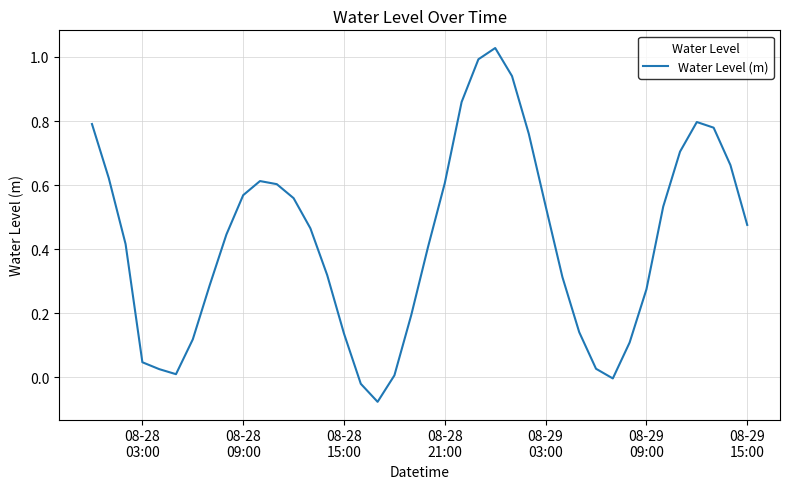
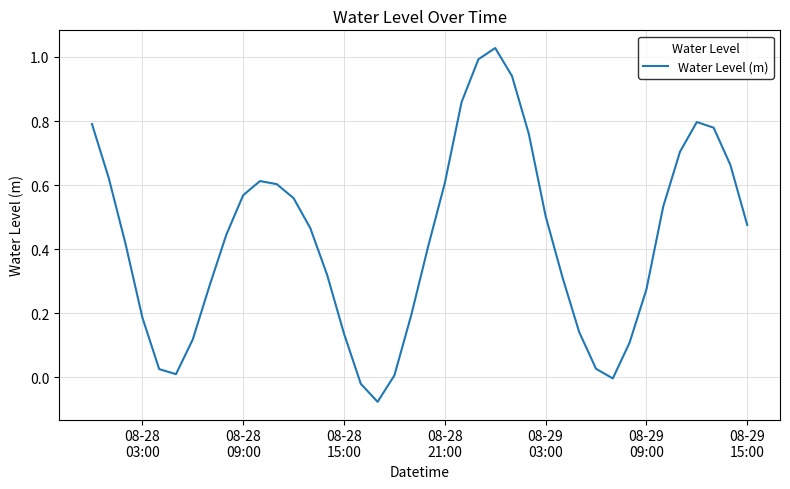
  {
-   "08-28 03:00": 0.05,
+   "08-28 03:00": 0.19,
    "08-28 09:00": 0.57,
    "08-28 15:00": 0.14,
    "08-28 21:00": 0.61,
-   "08-29 03:00": 0.53,
+   "08-29 03:00": 0.50,
    "08-29 09:00": 0.27,
    "08-29 15:00": 0.48
  }
